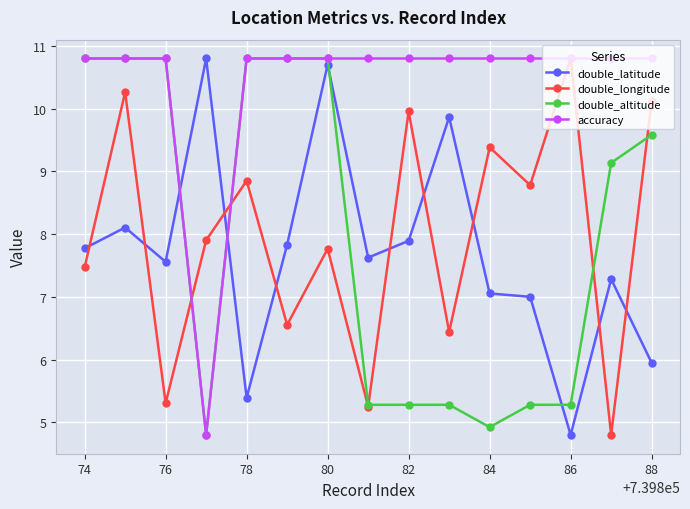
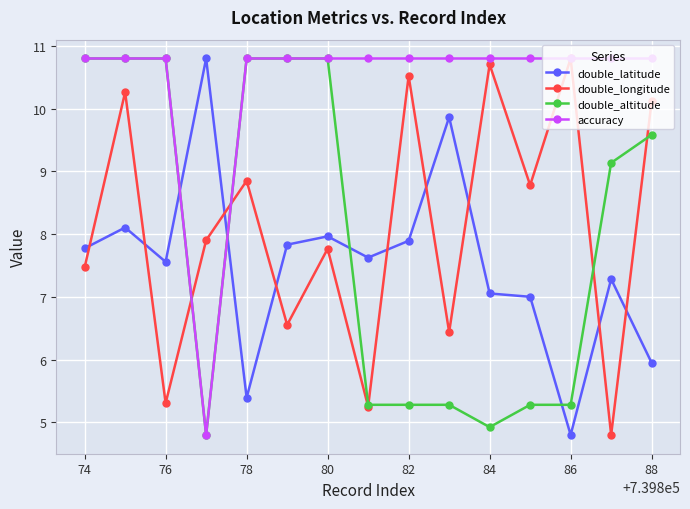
  {
    "double_latitude": {
      "74": 7.8,
      "76": 7.6,
      "78": 5.4,
-     "80": 10.7,
+     "80": 8.0,
      "82": 7.9,
      "84": 7.1,
      "86": 4.8,
      "88": 5.9
    },
    "double_longitude": {
      "74": 7.5,
      "76": 5.3,
      "78": 8.9,
      "80": 7.8,
-     "82": 10.0,
-     "84": 9.4
+     "82": 10.5,
+     "84": 10.7
    },
    "double_altitude": {
      "82": 5.3,
      "84": 4.9,
      "86": 5.3,
      "88": 9.6
    },
    "accuracy": {
      "82": 10.8,
      "84": 10.8
    }
  }
